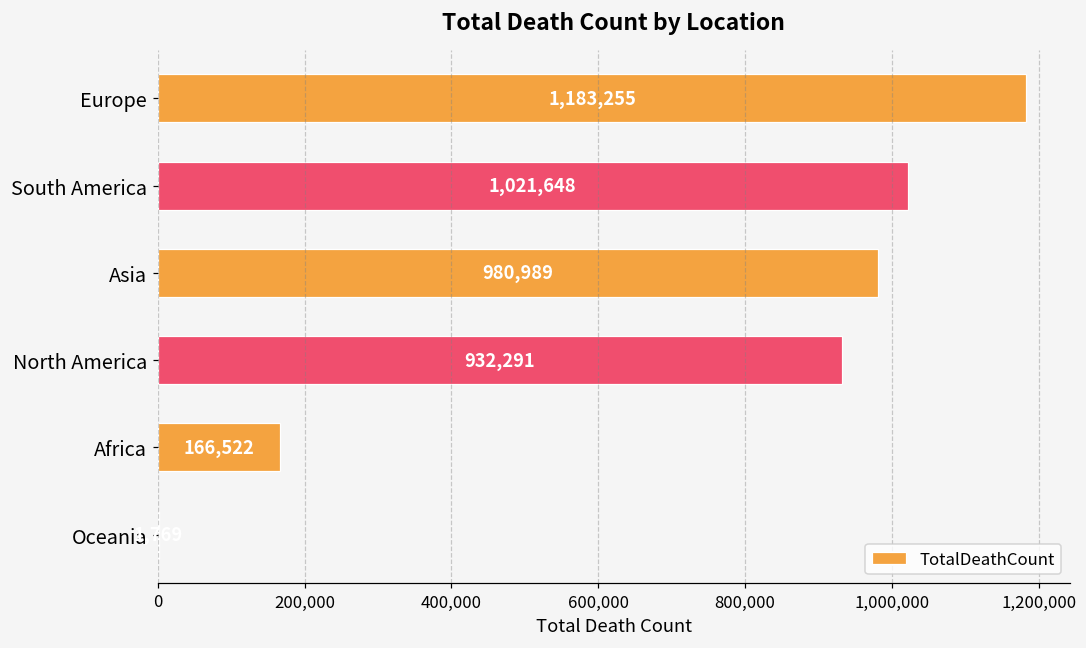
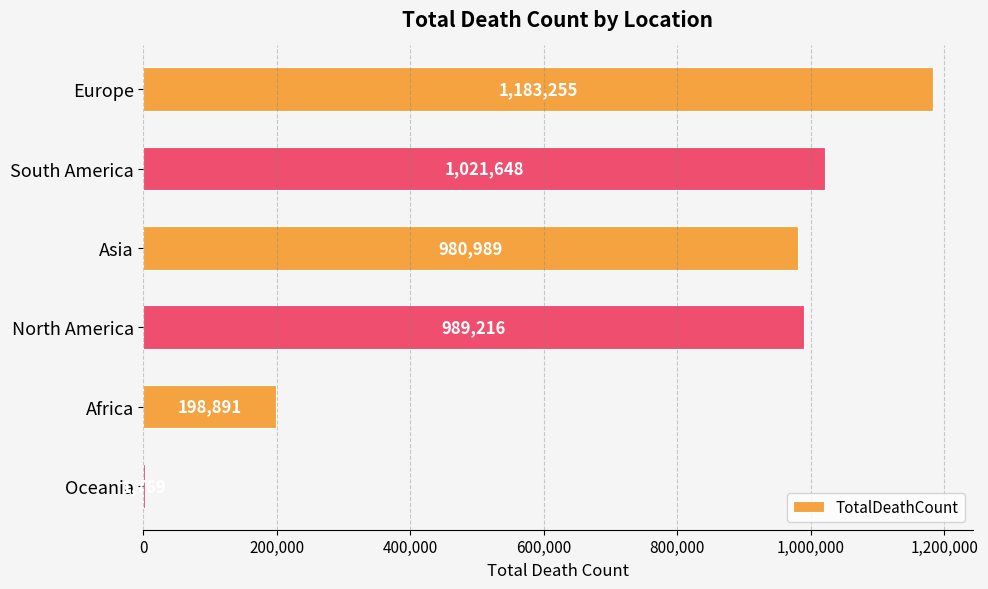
  {
    "Europe": "1,183,255",
    "South America": "1,021,648",
    "Asia": "980,989",
-   "North America": "932,291",
-   "Africa": "166,522"
+   "North America": "989,216",
+   "Africa": "198,891"
  }
